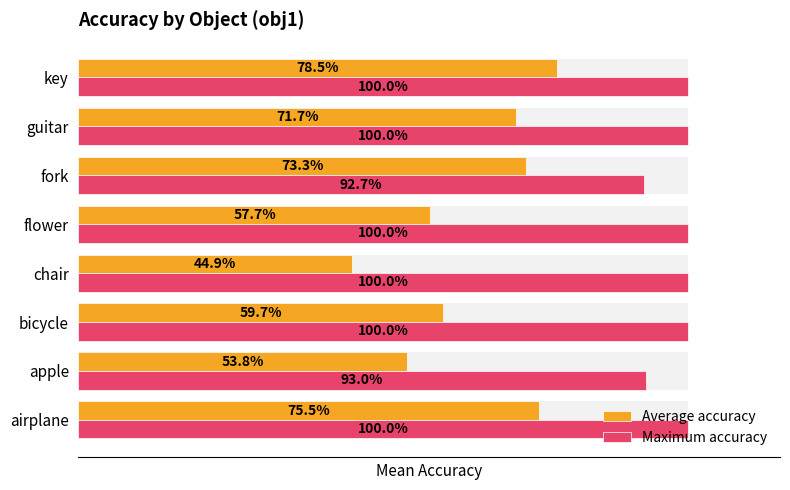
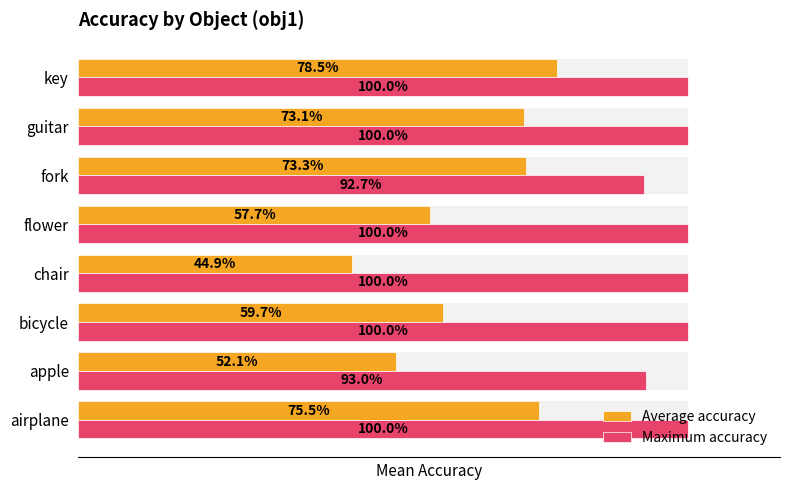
  {
    "Average accuracy": {
-     "guitar": "71.7%",
-     "apple": "53.8%"
+     "guitar": "73.1%",
+     "apple": "52.1%"
    },
    "Maximum accuracy": {
      "key": "100.0%",
      "guitar": "100.0%",
      "flower": "100.0%",
      "chair": "100.0%",
      "bicycle": "100.0%",
      "airplane": "100.0%"
    }
  }
